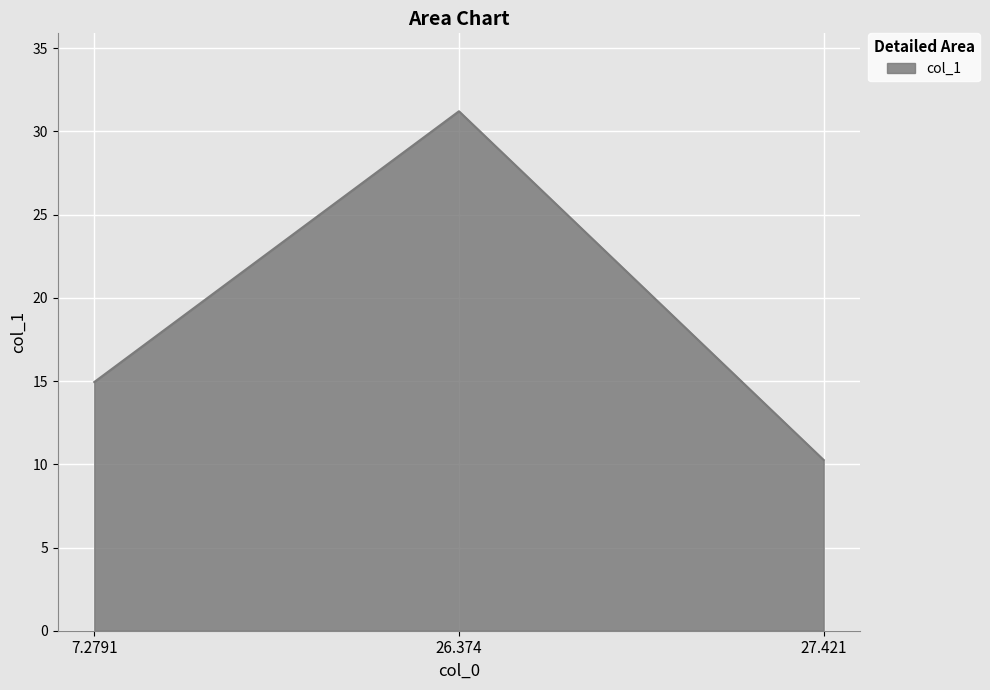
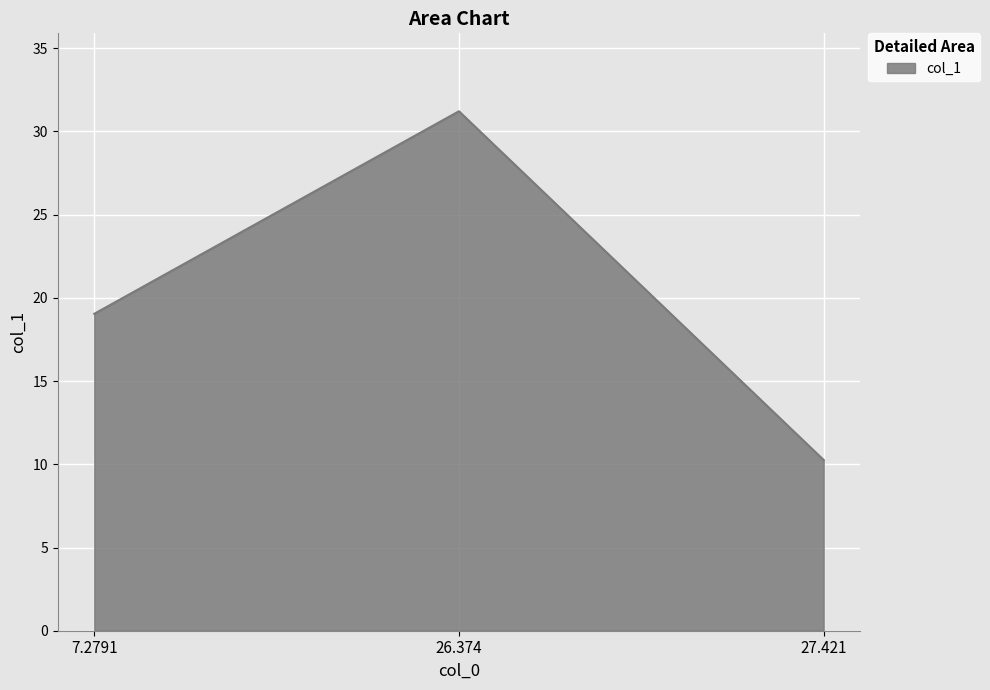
  {
-   "7.2791": 14.9,
+   "7.2791": 19.0,
    "26.374": 31.2,
    "27.421": 10.3
  }
